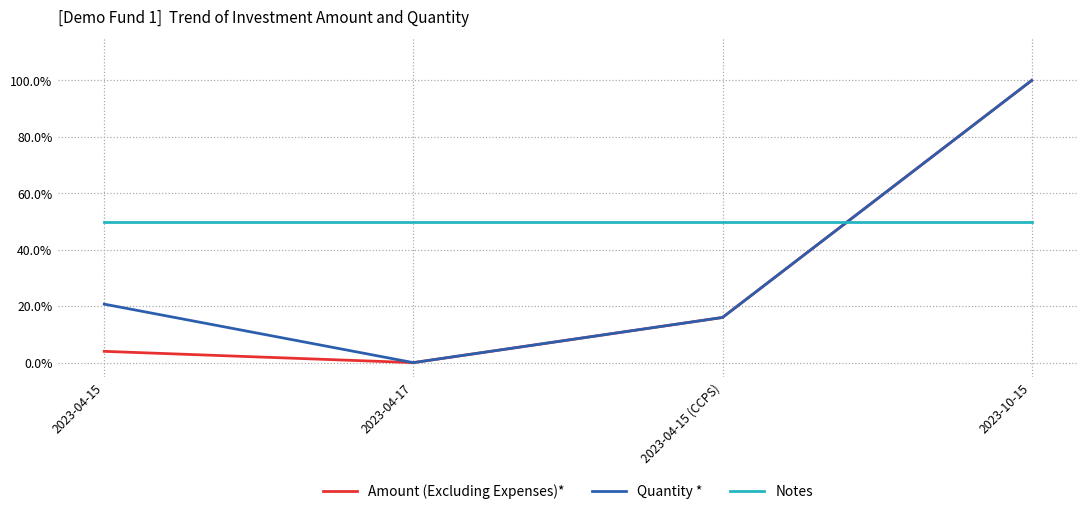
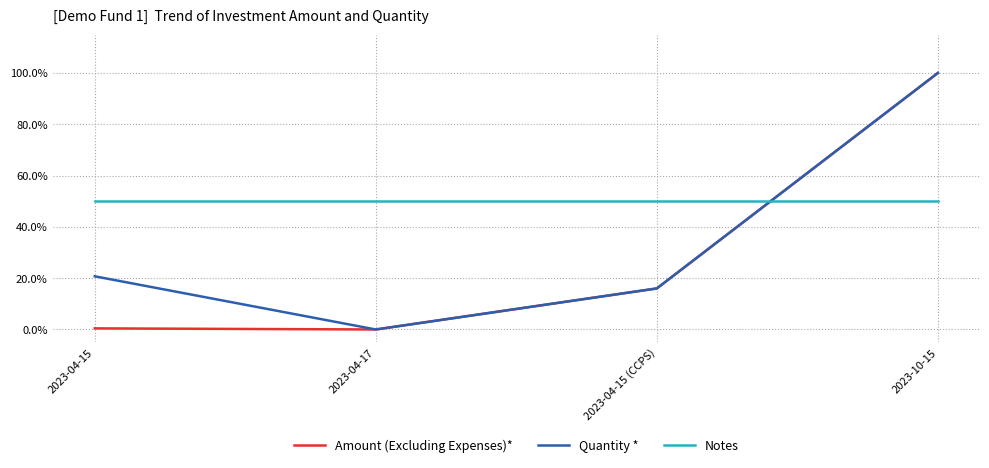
  {
    "Amount (Excluding Expenses)*": {
-     "2023-04-15": "4%"
+     "2023-04-15": "0%"
    },
    "Quantity *": {
      "2023-04-15": "21%"
    },
    "Notes": {
      "2023-04-15": "50%",
      "2023-04-17": "50%",
      "2023-04-15 (CCPS)": "50%",
      "2023-10-15": "50%"
    }
  }
